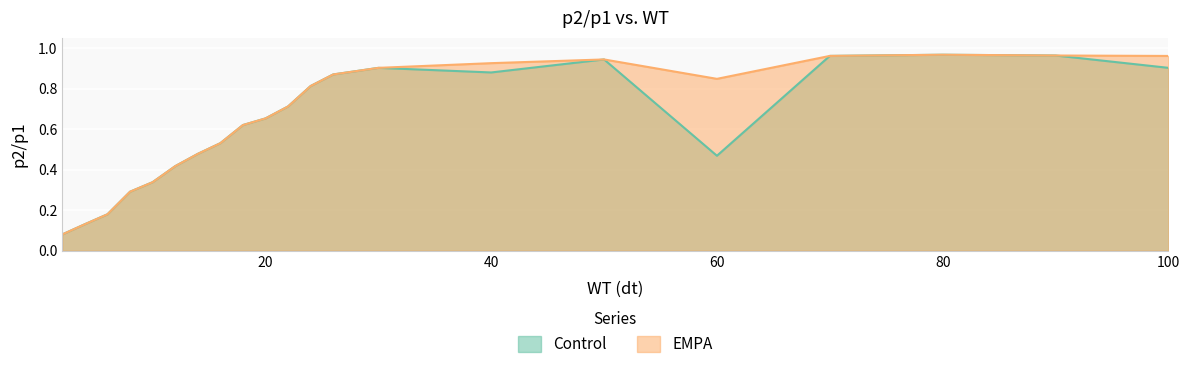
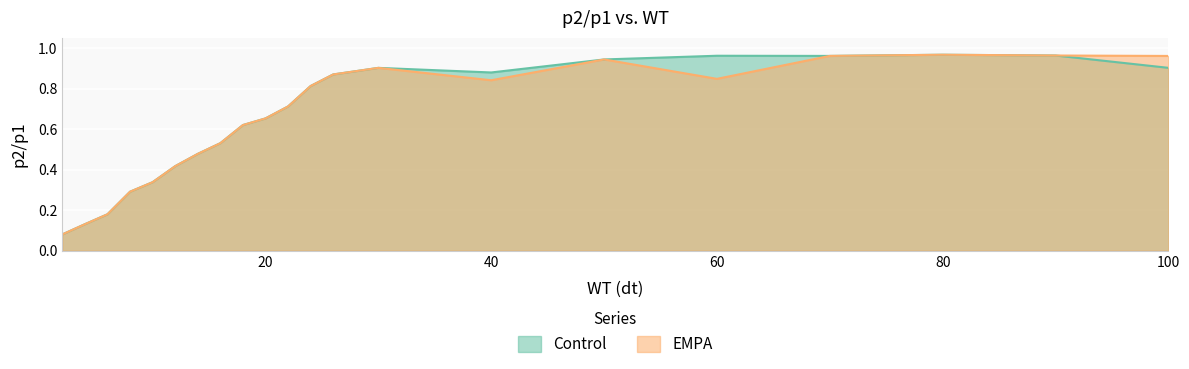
  {
    "Control": {
      "40": 0.88,
-     "60": 0.47,
+     "60": 0.96,
      "100": 0.90
    },
    "EMPA": {
-     "40": 0.93,
+     "40": 0.84,
      "60": 0.85,
      "100": 0.96
    }
  }
